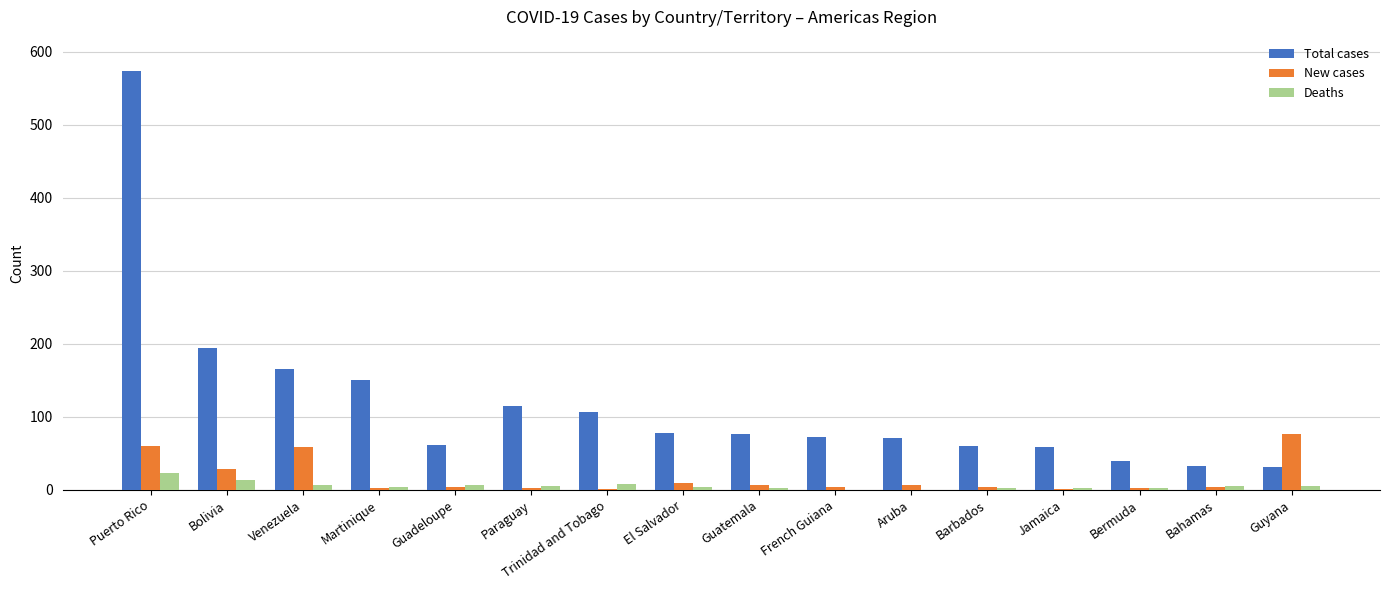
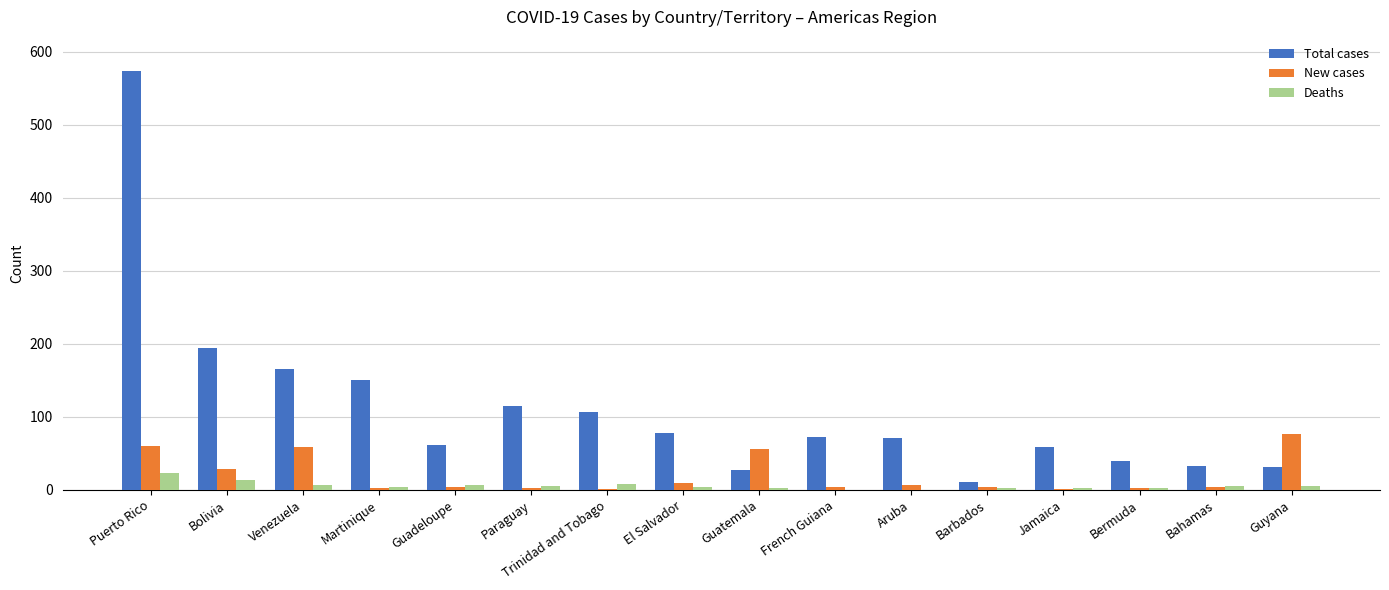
  {
    "Total cases": {
      "Puerto Rico": 570,
      "Bolivia": 190,
      "Venezuela": 170,
      "Martinique": 150,
      "Guadeloupe": 60,
      "Paraguay": 120,
      "Trinidad and Tobago": 110,
      "El Salvador": 80,
-     "Guatemala": 80,
+     "Guatemala": 30,
      "French Guiana": 70,
      "Aruba": 70,
-     "Barbados": 60,
+     "Barbados": 10,
      "Jamaica": 60,
      "Bermuda": 40,
      "Bahamas": 30,
      "Guyana": 30
    },
    "New cases": {
      "Puerto Rico": 60,
      "Bolivia": 30,
      "Venezuela": 60,
      "Guadeloupe": 0,
      "El Salvador": 10,
-     "Guatemala": 10,
+     "Guatemala": 60,
      "French Guiana": 0,
      "Aruba": 10,
      "Barbados": 0,
      "Bahamas": 0,
      "Guyana": 80
    },
    "Deaths": {
      "Puerto Rico": 20,
      "Bolivia": 10,
      "Venezuela": 10,
      "Martinique": 0,
      "Guadeloupe": 10,
      "Paraguay": 10,
      "Trinidad and Tobago": 10,
      "El Salvador": 0,
      "French Guiana": 0,
      "Aruba": 0,
      "Bahamas": 10,
      "Guyana": 10
    }
  }
